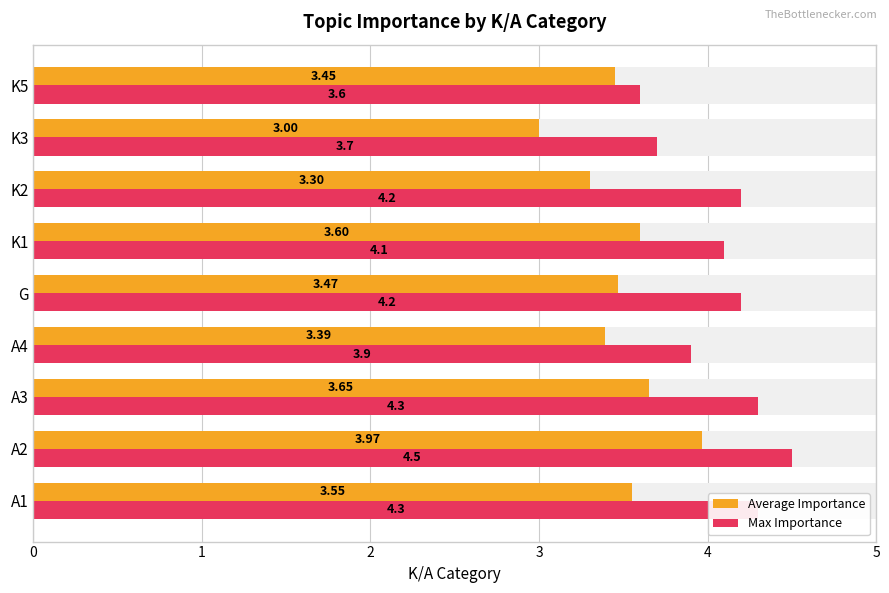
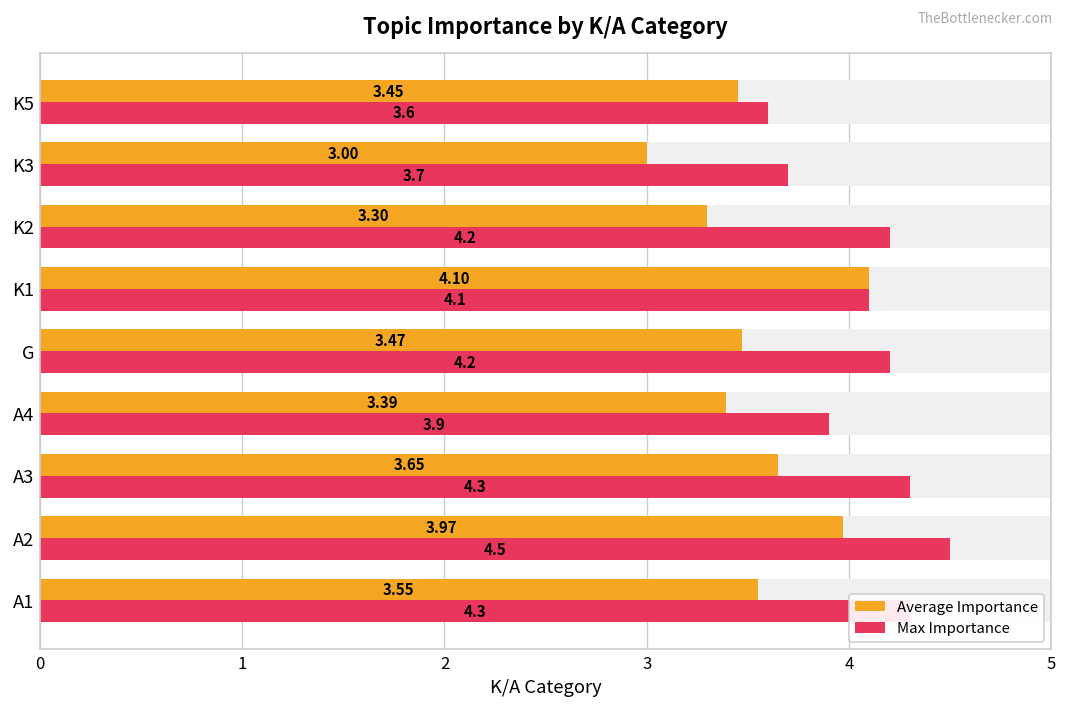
  {
    "Average Importance": {
-     "K1": 3.60
+     "K1": 4.10
    }
  }
